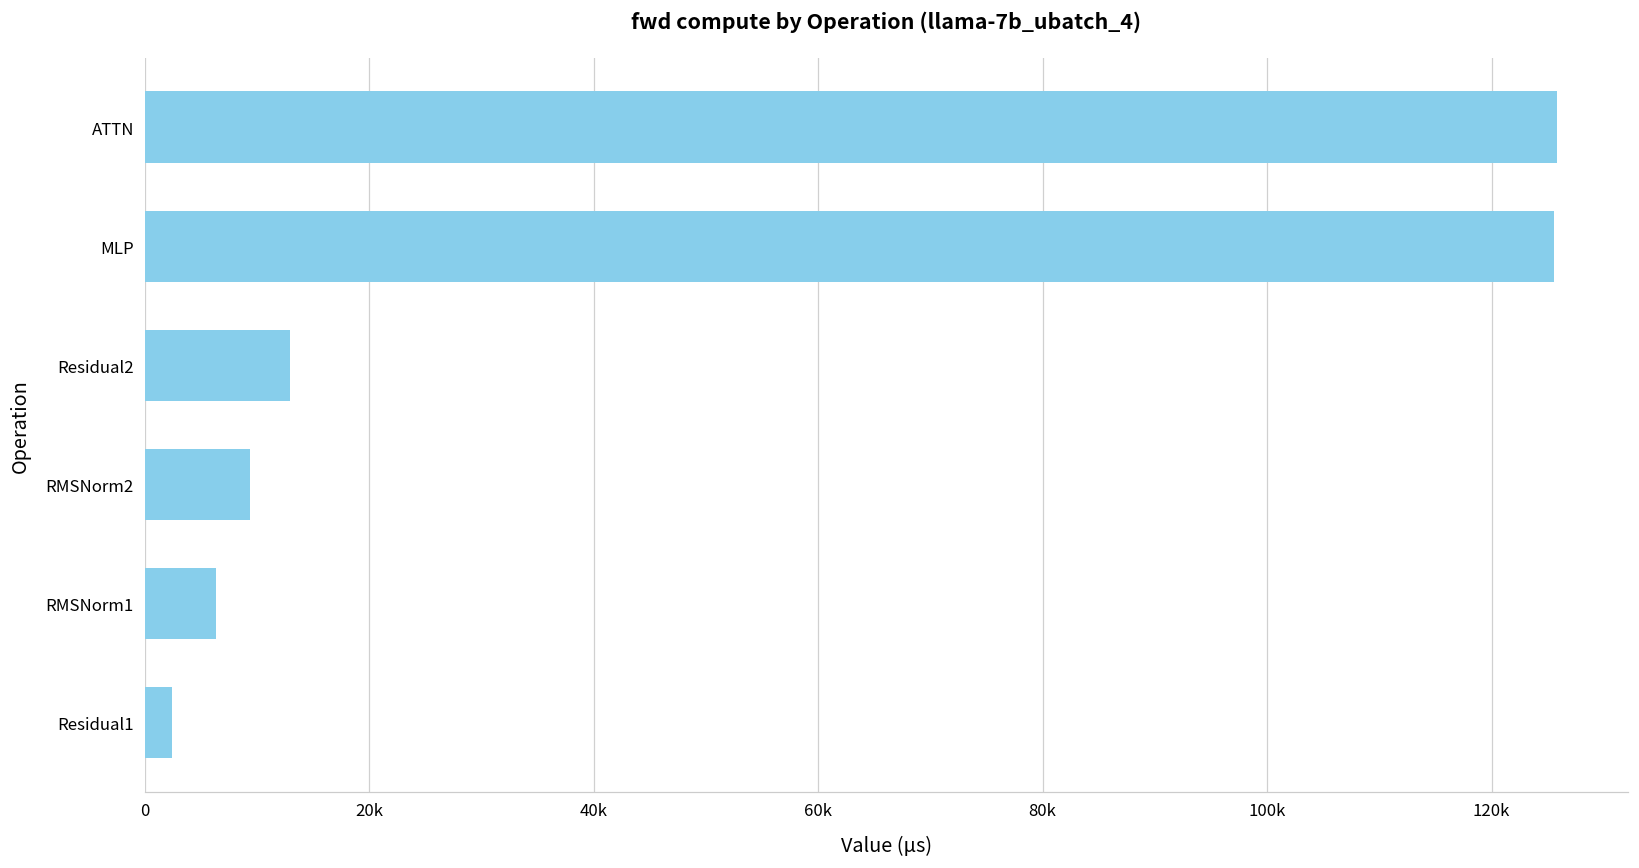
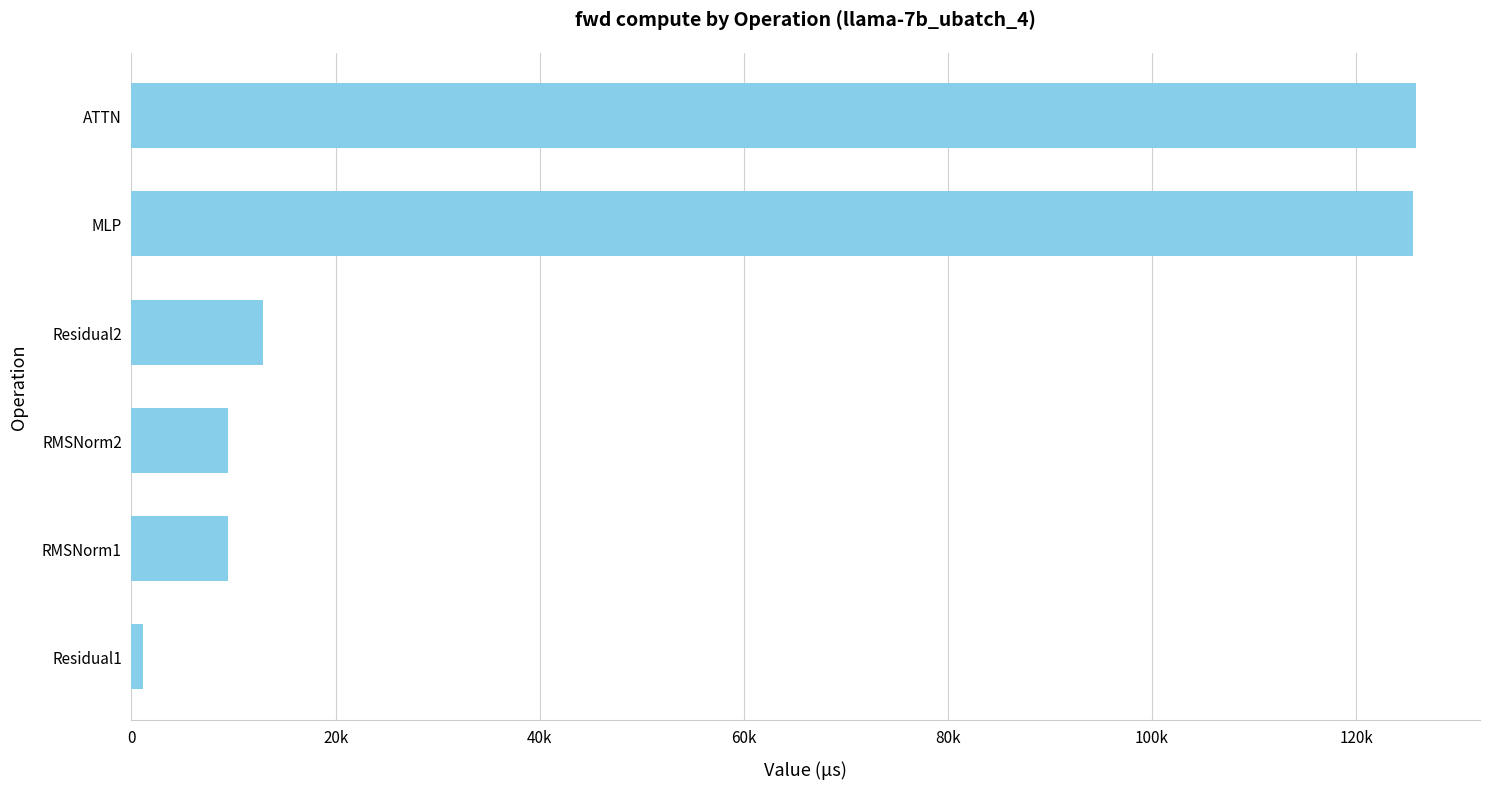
  {
    "ATTN": 125900,
    "MLP": 125600,
    "Residual2": 12900,
    "RMSNorm2": 9400,
-   "RMSNorm1": 6400,
-   "Residual1": 2400
+   "RMSNorm1": 9400,
+   "Residual1": 1200
  }
